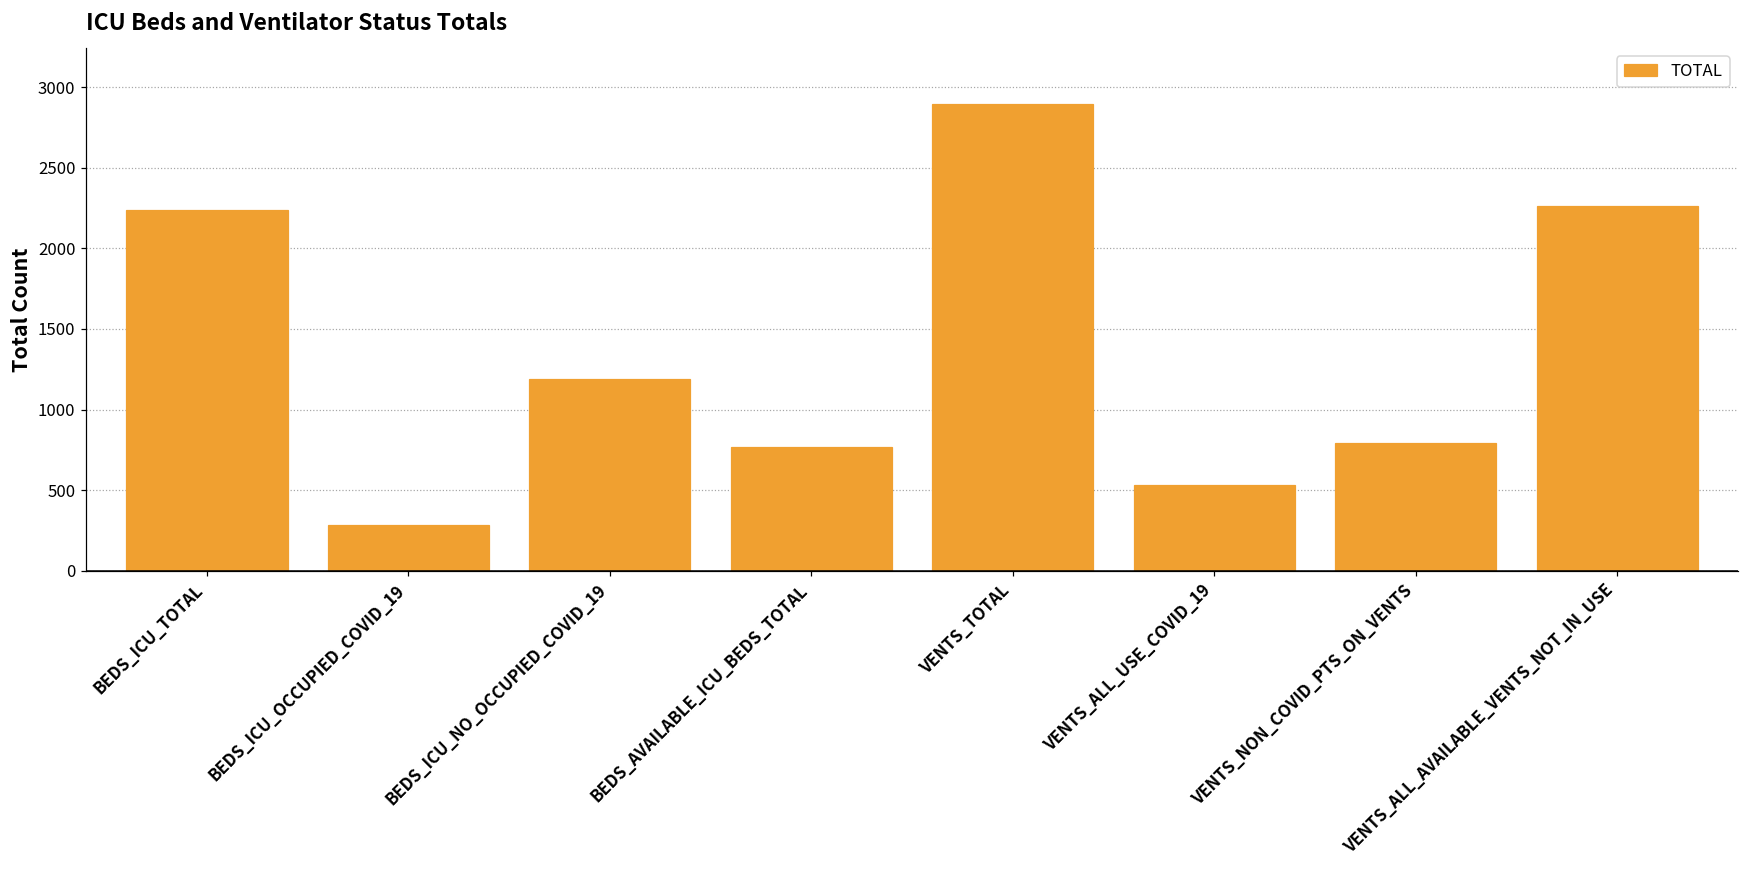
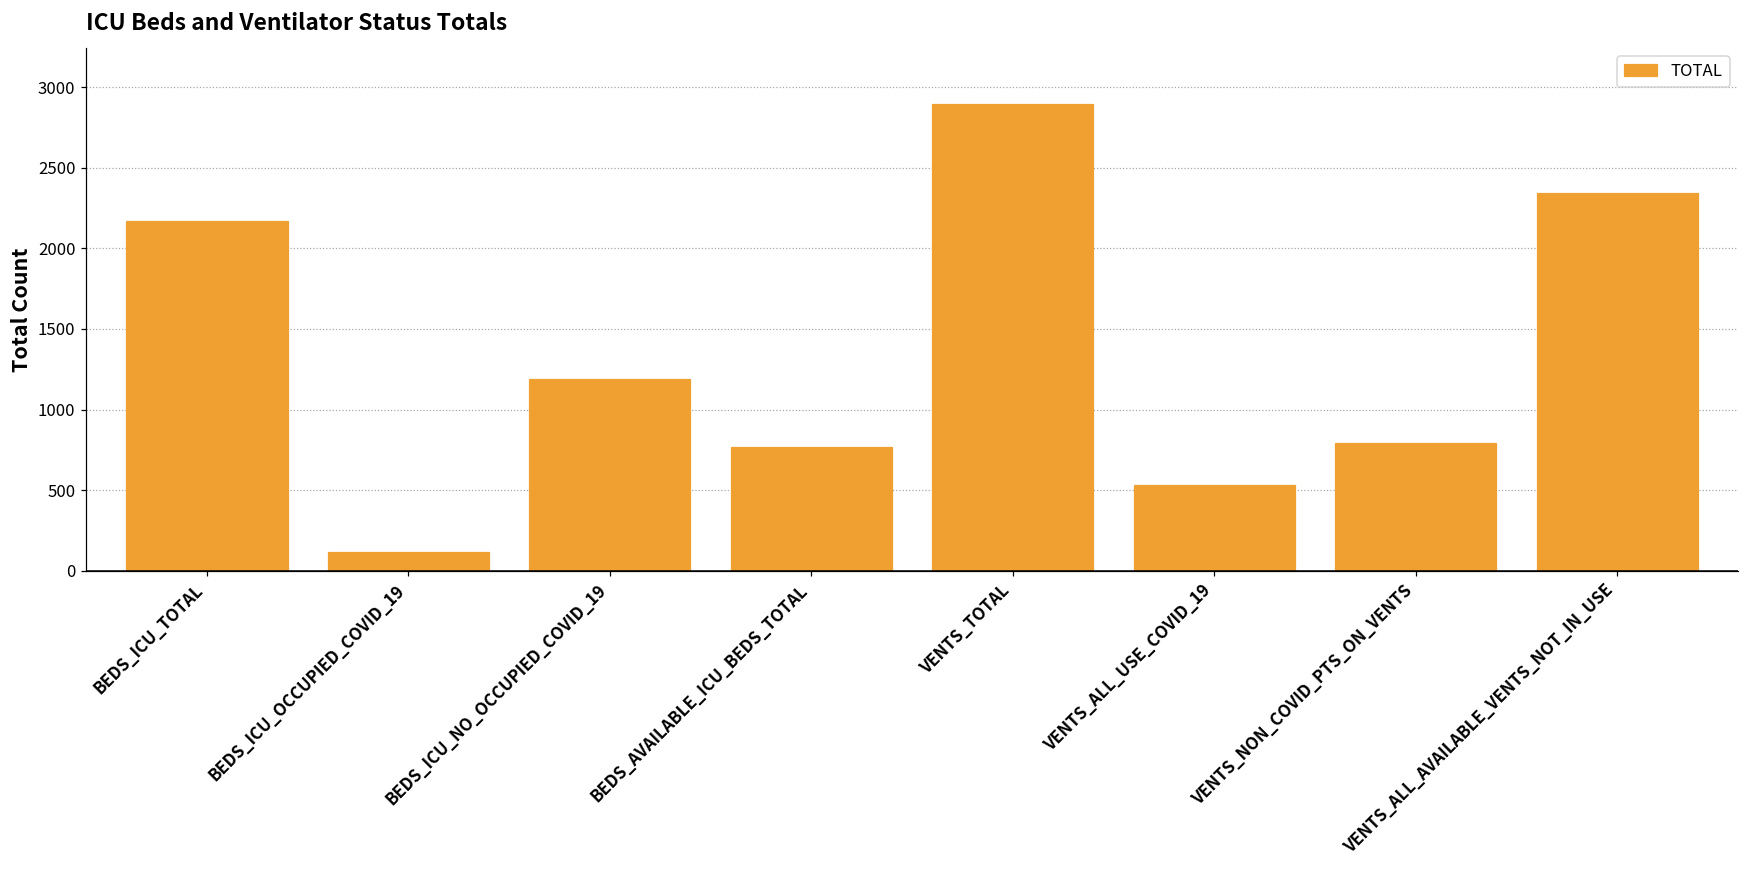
  {
-   "BEDS_ICU_TOTAL": 2240,
-   "BEDS_ICU_OCCUPIED_COVID_19": 280,
+   "BEDS_ICU_TOTAL": 2170,
+   "BEDS_ICU_OCCUPIED_COVID_19": 120,
    "BEDS_ICU_NO_OCCUPIED_COVID_19": 1190,
    "BEDS_AVAILABLE_ICU_BEDS_TOTAL": 770,
    "VENTS_TOTAL": 2900,
    "VENTS_ALL_USE_COVID_19": 530,
    "VENTS_NON_COVID_PTS_ON_VENTS": 790,
-   "VENTS_ALL_AVAILABLE_VENTS_NOT_IN_USE": 2260
+   "VENTS_ALL_AVAILABLE_VENTS_NOT_IN_USE": 2340
  }
